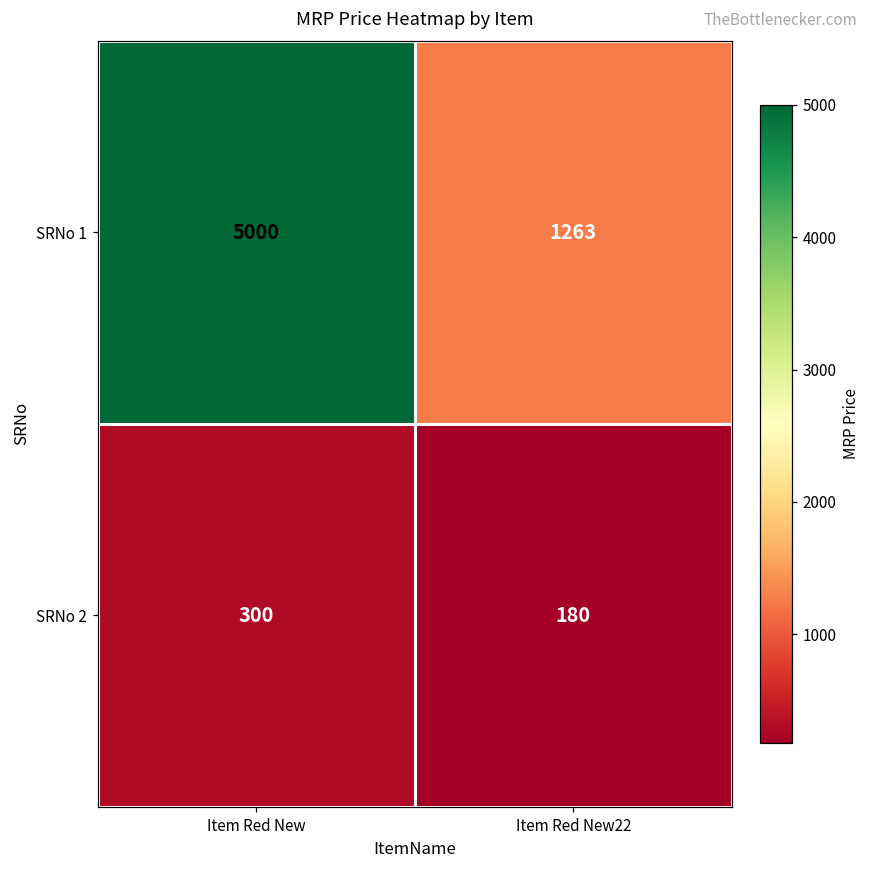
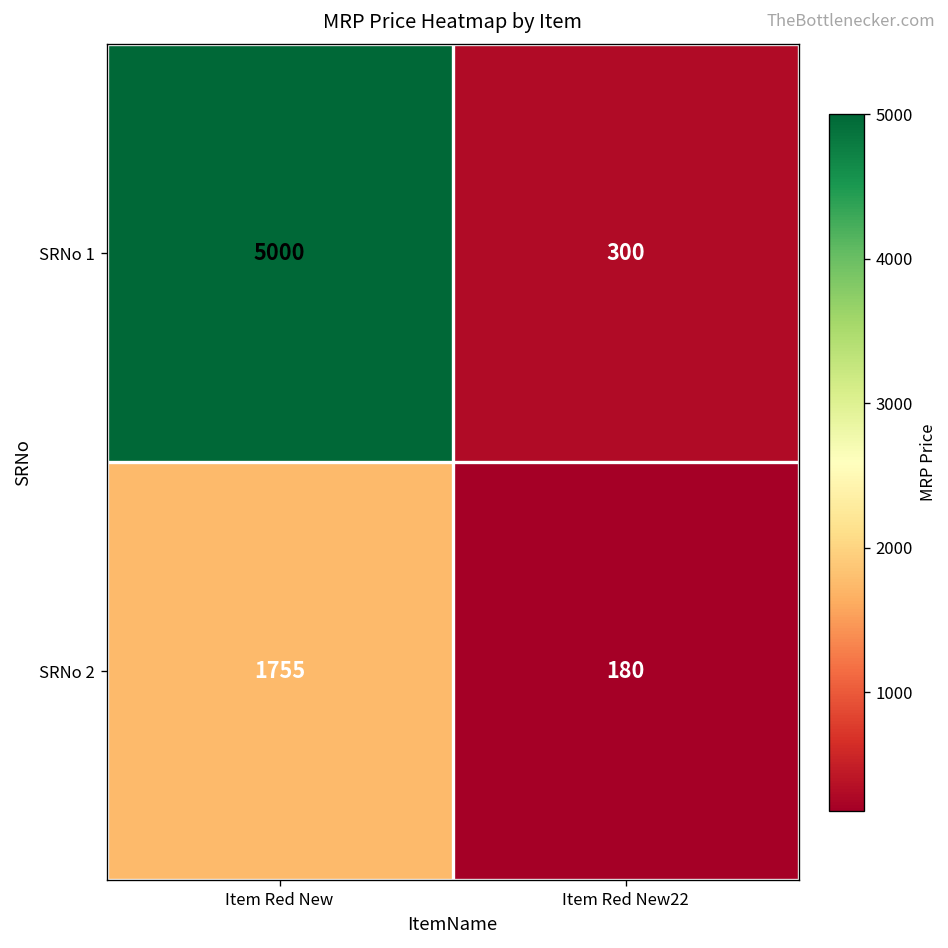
  {
    "SRNo 1": {
      "Item Red New": 5000,
-     "Item Red New22": 1263
+     "Item Red New22": 300
    },
    "SRNo 2": {
-     "Item Red New": 300,
+     "Item Red New": 1755,
      "Item Red New22": 180
    }
  }
